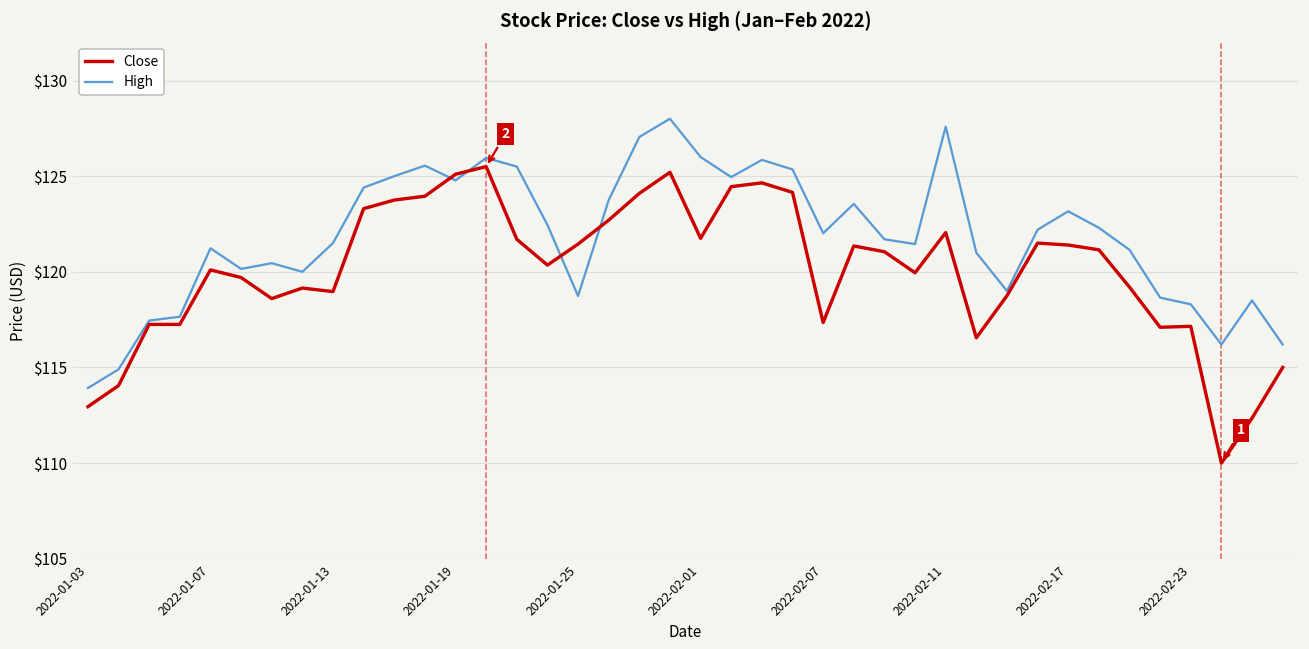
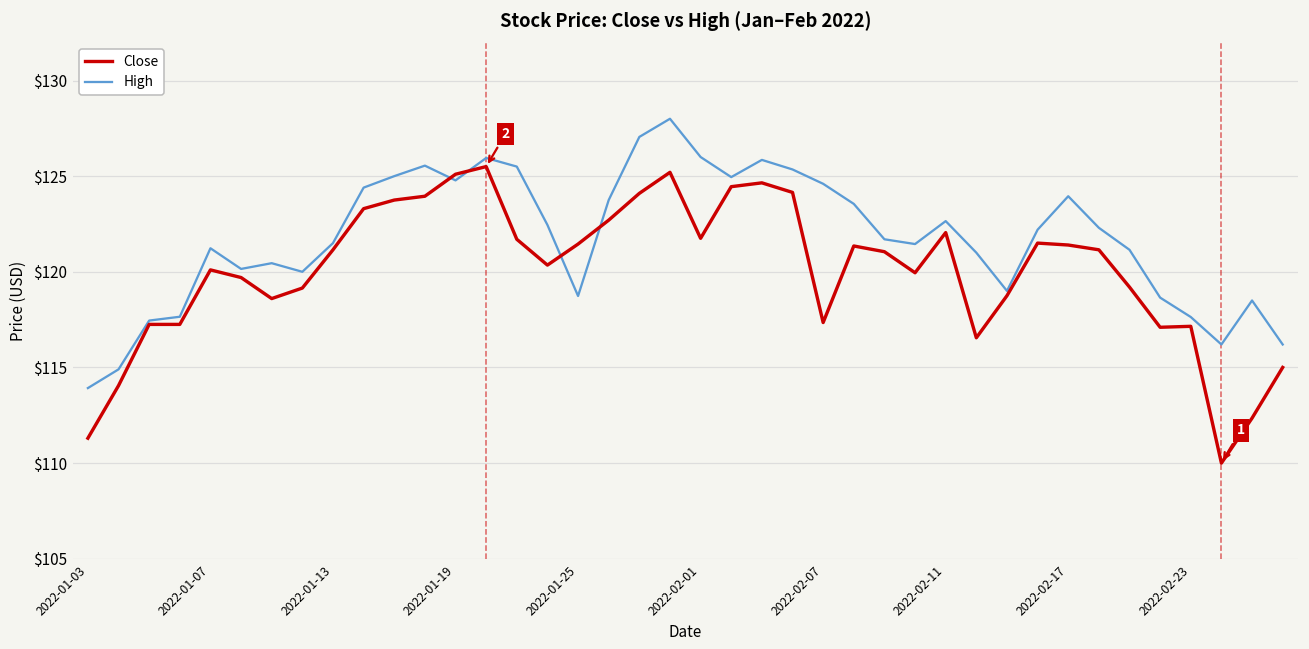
  {
    "Close": {
-     "2022-01-03": "$112.9",
+     "2022-01-03": "$111.3",
      "2022-01-07": "$120.1",
-     "2022-01-13": "$119.0",
+     "2022-01-13": "$121.2",
      "2022-01-19": "$125.1",
      "2022-01-25": "$121.4",
      "2022-02-01": "$121.8",
      "2022-02-07": "$117.3",
      "2022-02-11": "$122.1",
      "2022-02-17": "$121.4",
      "2022-02-23": "$117.2"
    },
    "High": {
      "2022-01-03": "$113.9",
      "2022-01-07": "$121.2",
      "2022-01-13": "$121.5",
      "2022-01-19": "$124.8",
      "2022-01-25": "$118.7",
      "2022-02-01": "$126.0",
-     "2022-02-07": "$122.0",
-     "2022-02-11": "$127.6",
-     "2022-02-17": "$123.2",
-     "2022-02-23": "$118.3"
+     "2022-02-07": "$124.6",
+     "2022-02-11": "$122.7",
+     "2022-02-17": "$123.9",
+     "2022-02-23": "$117.6"
    }
  }
